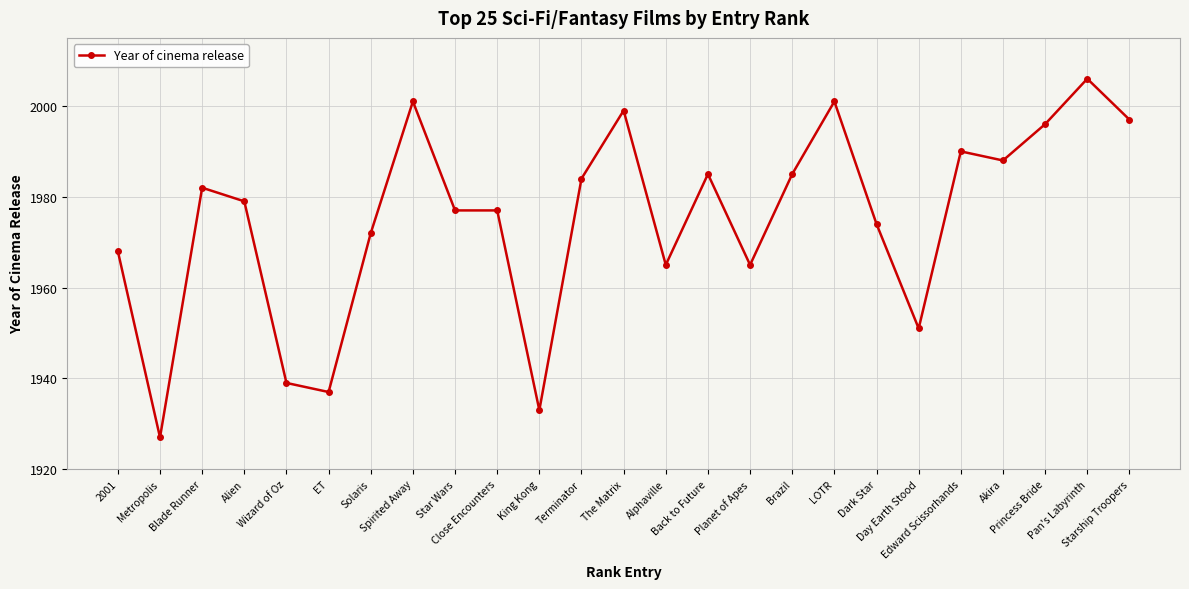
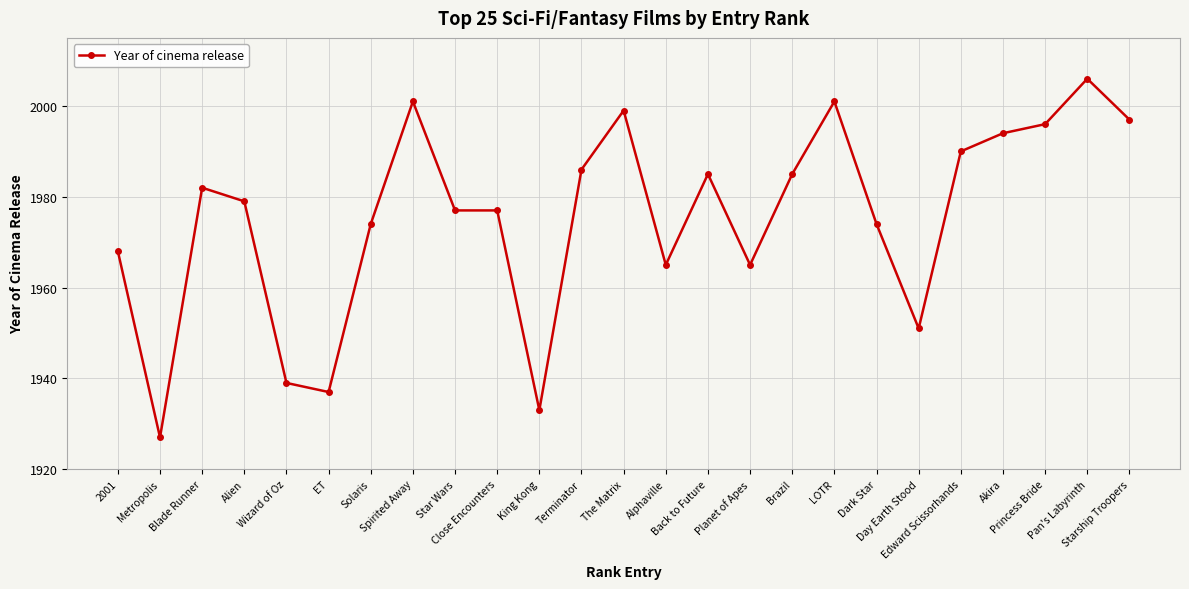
  {
    "2001": 1968,
    "Metropolis": 1927,
    "Blade Runner": 1982,
    "Alien": 1979,
    "Wizard of Oz": 1939,
    "ET": 1937,
-   "Solaris": 1972,
+   "Solaris": 1974,
    "Spirited Away": 2001,
    "Star Wars": 1977,
    "Close Encounters": 1977,
    "King Kong": 1933,
-   "Terminator": 1984,
+   "Terminator": 1986,
    "The Matrix": 1999,
    "Alphaville": 1965,
    "Back to Future": 1985,
    "Planet of Apes": 1965,
    "Brazil": 1985,
    "LOTR": 2001,
    "Dark Star": 1974,
    "Day Earth Stood": 1951,
    "Edward Scissorhands": 1990,
-   "Akira": 1988,
+   "Akira": 1994,
    "Princess Bride": 1996,
    "Pan's Labyrinth": 2006,
    "Starship Troopers": 1997
  }
